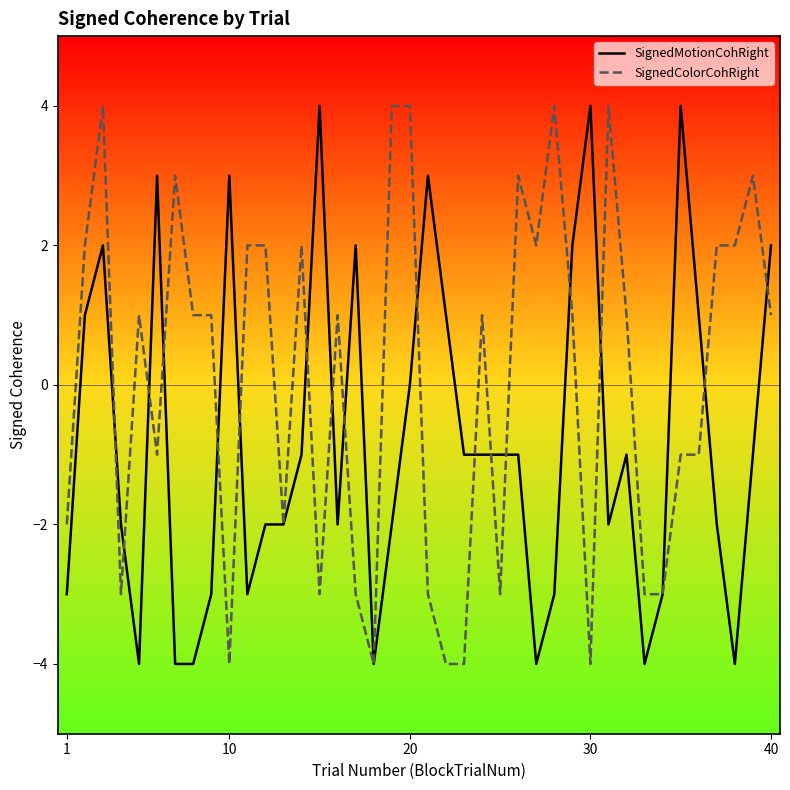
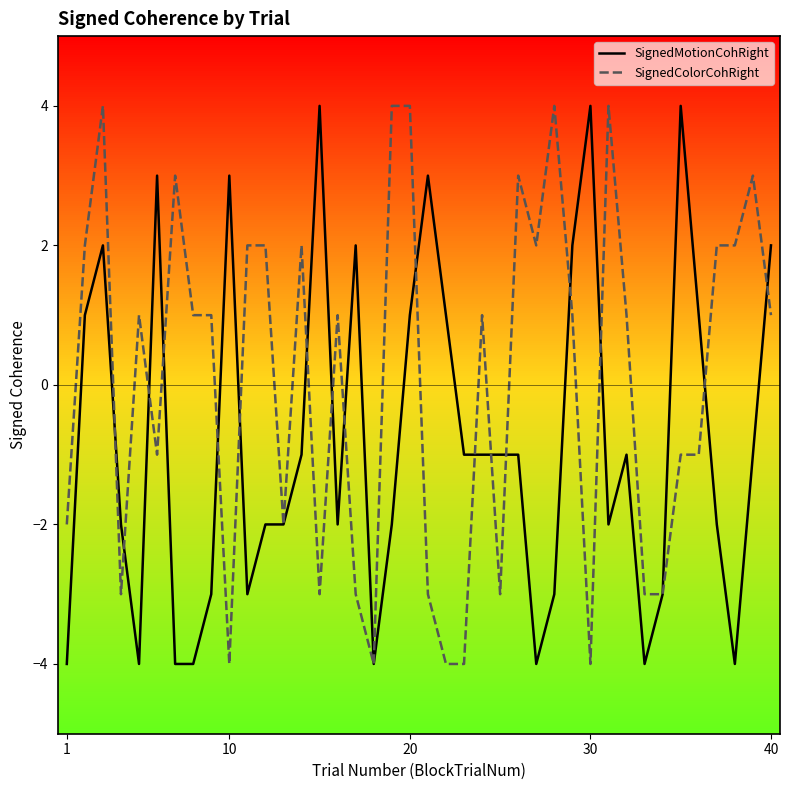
  {
    "SignedMotionCohRight": {
-     "1": -3,
+     "1": -4,
      "10": 3,
-     "20": 0,
+     "20": 1,
      "30": 4,
      "40": 2
    },
    "SignedColorCohRight": {
      "1": -2,
      "10": -4,
      "20": 4,
      "30": -4,
      "40": 1
    }
  }
